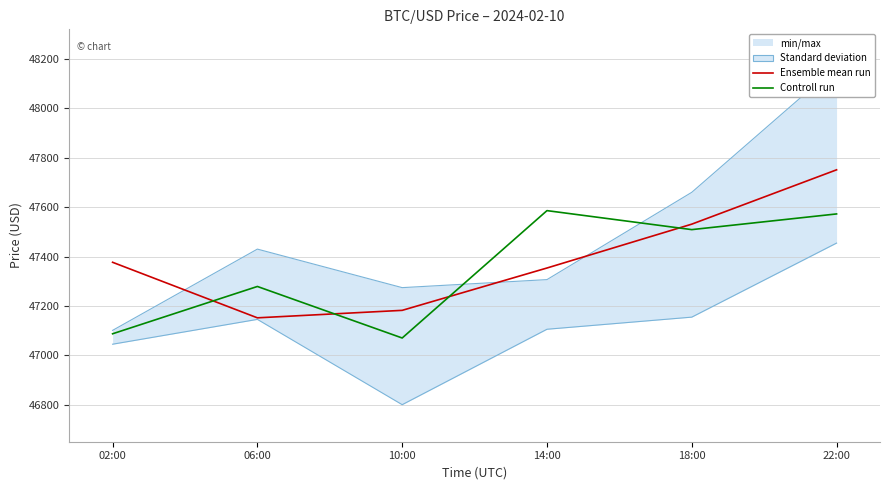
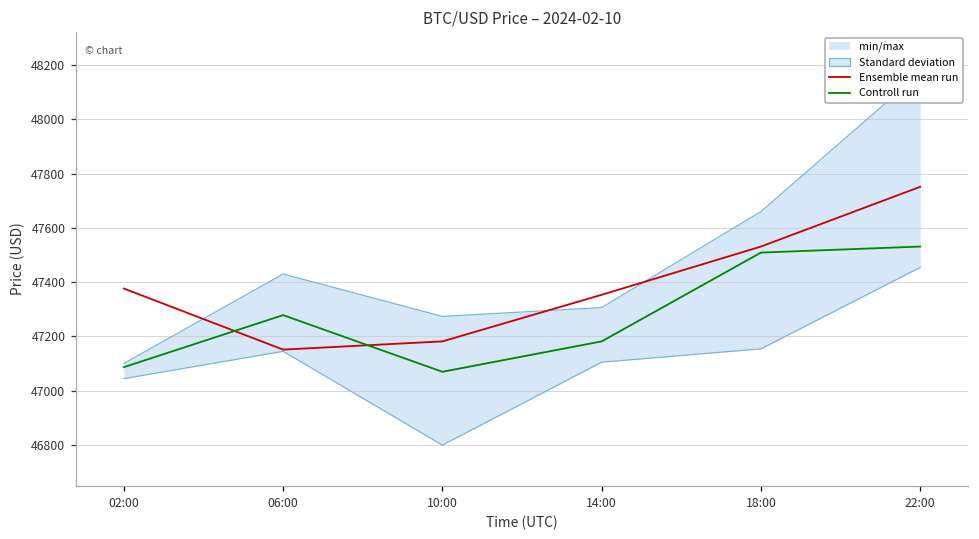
  {
    "min/max": {
      "02:00": 47100,
      "06:00": 47430,
      "10:00": 47270,
      "14:00": 47310,
      "18:00": 47660
    },
    "Ensemble mean run": {
      "02:00": 47380,
      "10:00": 47180,
      "14:00": 47350,
      "18:00": 47530,
      "22:00": 47750
    },
    "Controll run": {
      "02:00": 47090,
      "06:00": 47280,
      "10:00": 47070,
-     "14:00": 47590,
+     "14:00": 47180,
      "18:00": 47510,
-     "22:00": 47570
+     "22:00": 47530
    }
  }
